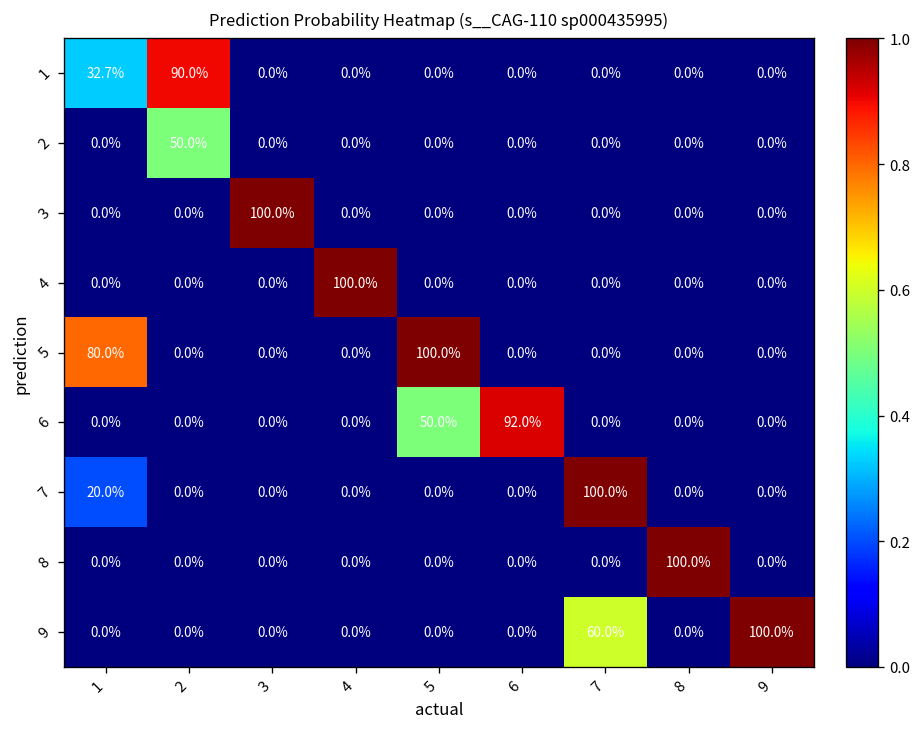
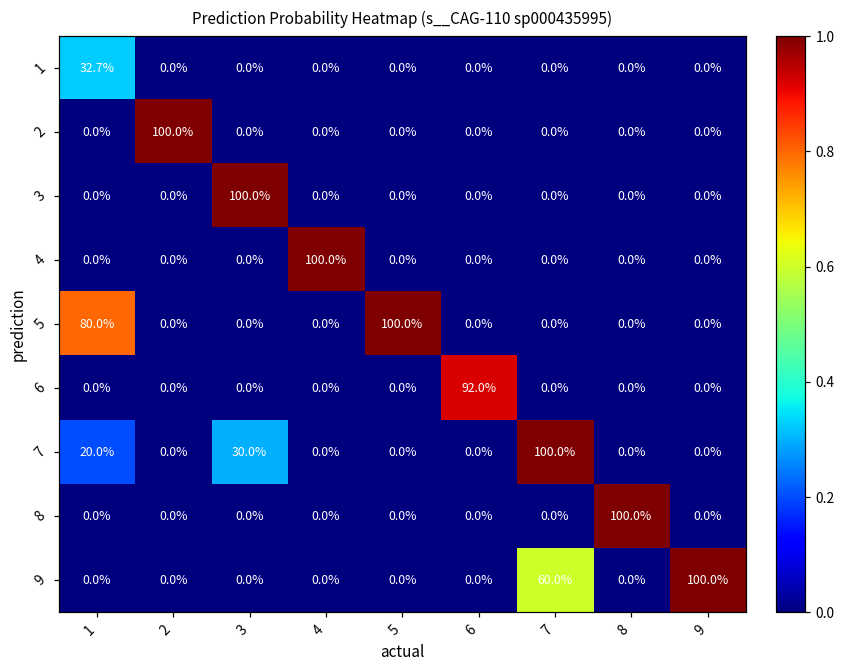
  {
    "1": {
      "1": "32.7%",
-     "2": "90.0%",
+     "2": "0.0%",
      "3": "0.0%",
      "4": "0.0%",
      "5": "0.0%",
      "6": "0.0%",
      "7": "0.0%",
      "8": "0.0%",
      "9": "0.0%"
    },
    "2": {
      "1": "0.0%",
-     "2": "50.0%",
+     "2": "100.0%",
      "3": "0.0%",
      "4": "0.0%",
      "5": "0.0%",
      "6": "0.0%",
      "7": "0.0%",
      "8": "0.0%",
      "9": "0.0%"
    },
    "3": {
      "1": "0.0%",
      "2": "0.0%",
      "3": "100.0%",
      "4": "0.0%",
      "5": "0.0%",
      "6": "0.0%",
      "7": "0.0%",
      "8": "0.0%",
      "9": "0.0%"
    },
    "4": {
      "1": "0.0%",
      "2": "0.0%",
      "3": "0.0%",
      "4": "100.0%",
      "5": "0.0%",
      "6": "0.0%",
      "7": "0.0%",
      "8": "0.0%",
      "9": "0.0%"
    },
    "5": {
      "1": "80.0%",
      "2": "0.0%",
      "3": "0.0%",
      "4": "0.0%",
      "5": "100.0%",
      "6": "0.0%",
      "7": "0.0%",
      "8": "0.0%",
      "9": "0.0%"
    },
    "6": {
      "1": "0.0%",
      "2": "0.0%",
      "3": "0.0%",
      "4": "0.0%",
-     "5": "50.0%",
+     "5": "0.0%",
      "6": "92.0%",
      "7": "0.0%",
      "8": "0.0%",
      "9": "0.0%"
    },
    "7": {
      "1": "20.0%",
      "2": "0.0%",
-     "3": "0.0%",
+     "3": "30.0%",
      "4": "0.0%",
      "5": "0.0%",
      "6": "0.0%",
      "7": "100.0%",
      "8": "0.0%",
      "9": "0.0%"
    },
    "8": {
      "1": "0.0%",
      "2": "0.0%",
      "3": "0.0%",
      "4": "0.0%",
      "5": "0.0%",
      "6": "0.0%",
      "7": "0.0%",
      "8": "100.0%",
      "9": "0.0%"
    },
    "9": {
      "1": "0.0%",
      "2": "0.0%",
      "3": "0.0%",
      "4": "0.0%",
      "5": "0.0%",
      "6": "0.0%",
      "7": "60.0%",
      "8": "0.0%",
      "9": "100.0%"
    }
  }
